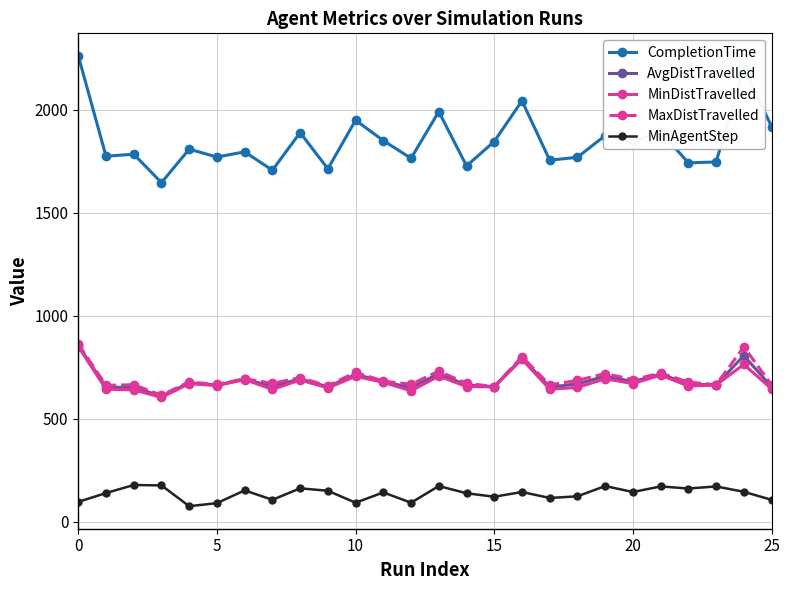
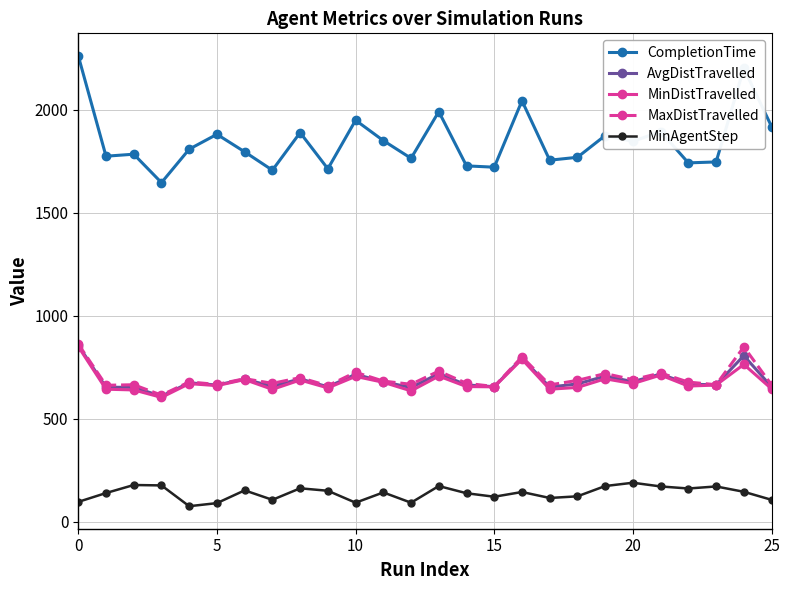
  {
    "CompletionTime": {
      "0": 2260,
-     "5": 1770,
+     "5": 1880,
      "10": 1950,
-     "15": 1850,
+     "15": 1720,
      "25": 1920
    },
    "MinAgentStep": {
      "0": 100,
      "5": 90,
      "10": 90,
      "15": 120,
-     "20": 140,
+     "20": 190,
      "25": 110
    }
  }
